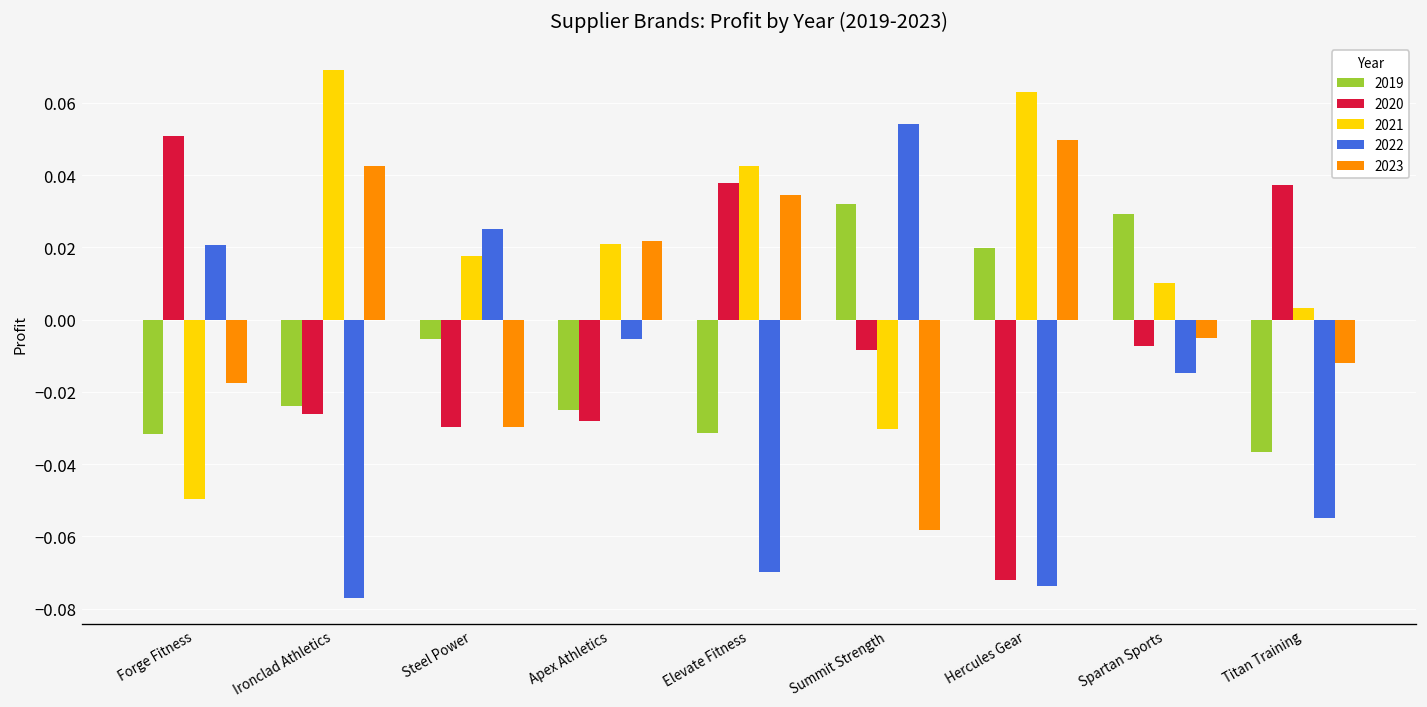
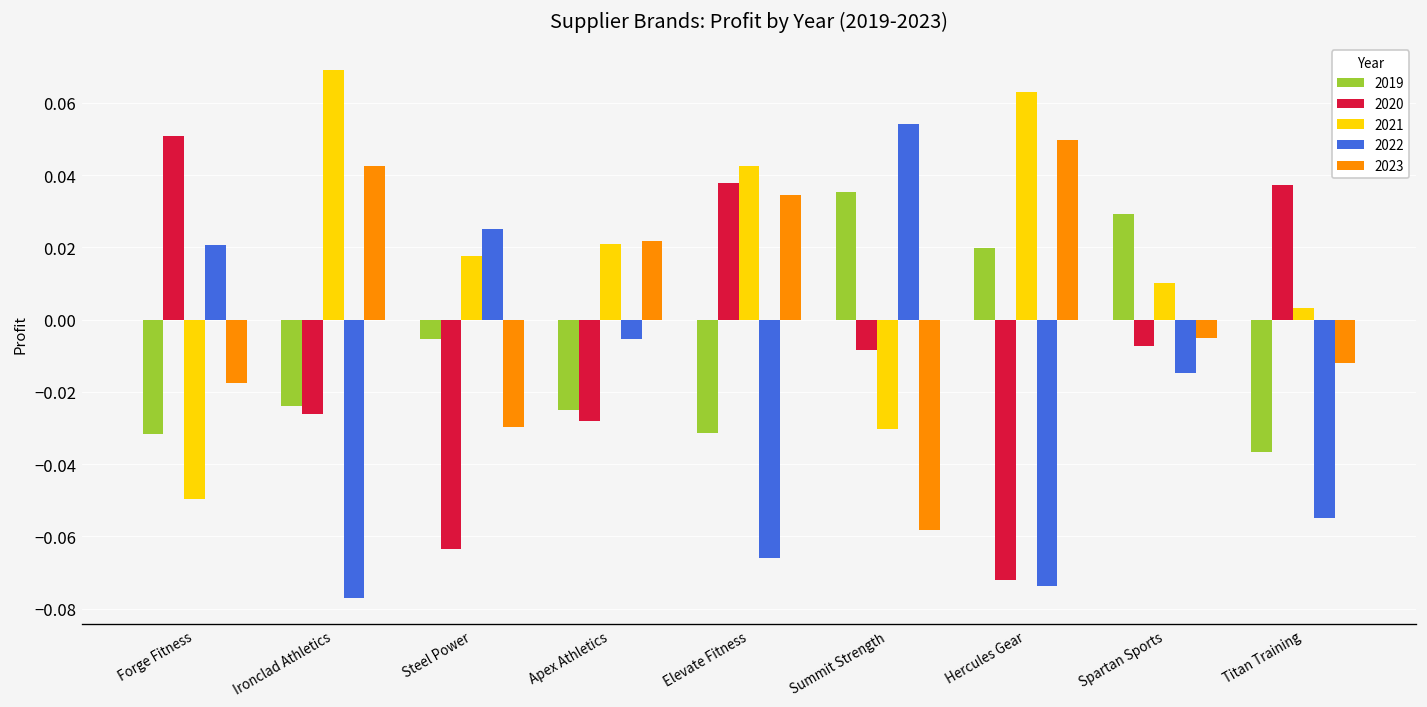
  {
    "2019": {
      "Forge Fitness": -0.032,
      "Ironclad Athletics": -0.024,
      "Steel Power": -0.005,
      "Apex Athletics": -0.025,
      "Elevate Fitness": -0.031,
-     "Summit Strength": 0.032,
+     "Summit Strength": 0.035,
      "Hercules Gear": 0.020,
      "Spartan Sports": 0.029,
      "Titan Training": -0.037
    },
    "2020": {
      "Forge Fitness": 0.051,
      "Ironclad Athletics": -0.026,
-     "Steel Power": -0.030,
+     "Steel Power": -0.064,
      "Apex Athletics": -0.028,
      "Elevate Fitness": 0.038,
      "Summit Strength": -0.008,
      "Hercules Gear": -0.072,
      "Spartan Sports": -0.007,
      "Titan Training": 0.037
    },
    "2021": {
      "Forge Fitness": -0.050,
      "Ironclad Athletics": 0.069,
      "Steel Power": 0.018,
      "Apex Athletics": 0.021,
      "Elevate Fitness": 0.042,
      "Summit Strength": -0.030,
      "Hercules Gear": 0.063,
      "Spartan Sports": 0.010,
      "Titan Training": 0.003
    },
    "2022": {
      "Forge Fitness": 0.021,
      "Ironclad Athletics": -0.077,
      "Steel Power": 0.025,
      "Apex Athletics": -0.005,
-     "Elevate Fitness": -0.070,
+     "Elevate Fitness": -0.066,
      "Summit Strength": 0.054,
      "Hercules Gear": -0.074,
      "Spartan Sports": -0.015,
      "Titan Training": -0.055
    },
    "2023": {
      "Forge Fitness": -0.017,
      "Ironclad Athletics": 0.043,
      "Steel Power": -0.030,
      "Apex Athletics": 0.022,
      "Elevate Fitness": 0.035,
      "Summit Strength": -0.058,
      "Hercules Gear": 0.050,
      "Spartan Sports": -0.005,
      "Titan Training": -0.012
    }
  }
